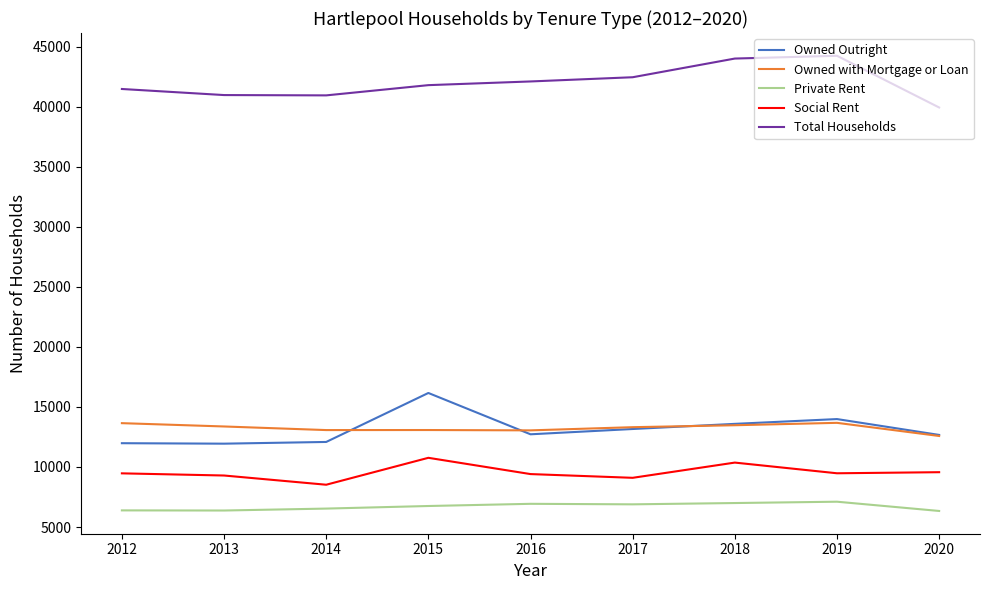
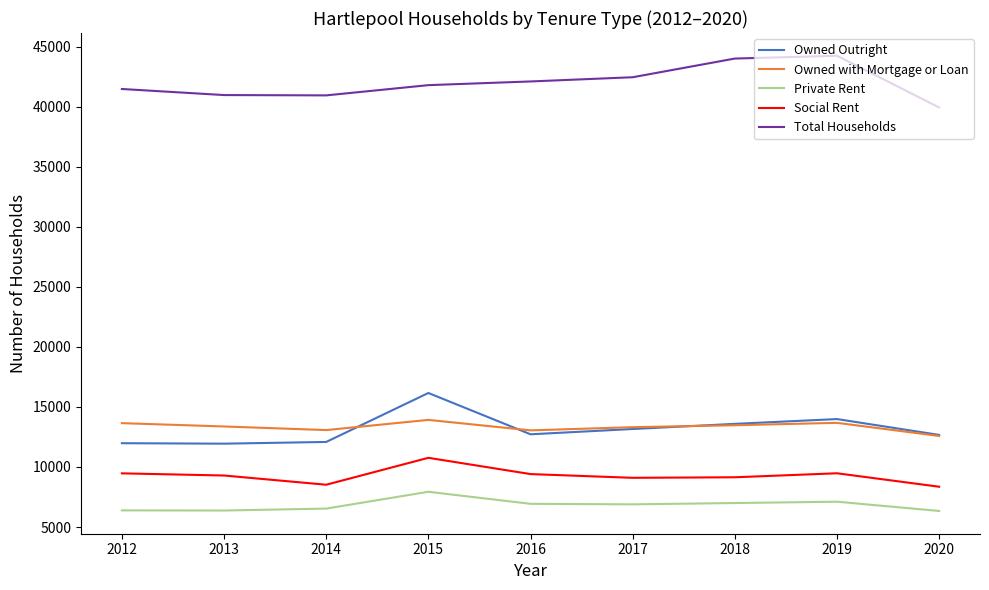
  {
    "Owned Outright": {
      "2012": 12000,
      "2013": 11900,
      "2014": 12100,
      "2015": 16200,
      "2016": 12700,
      "2019": 14000
    },
    "Owned with Mortgage or Loan": {
      "2012": 13600,
      "2013": 13400,
      "2014": 13100,
-     "2015": 13100,
+     "2015": 13900,
      "2016": 13000,
      "2019": 13700
    },
    "Private Rent": {
      "2012": 6400,
      "2013": 6400,
      "2014": 6500,
-     "2015": 6700,
+     "2015": 7900,
      "2016": 6900,
      "2017": 6900,
      "2018": 7000,
      "2019": 7100,
      "2020": 6300
    },
    "Social Rent": {
      "2012": 9500,
      "2013": 9300,
      "2014": 8500,
      "2015": 10800,
      "2016": 9400,
      "2017": 9100,
-     "2018": 10400,
+     "2018": 9100,
      "2019": 9500,
-     "2020": 9600
+     "2020": 8400
    },
    "Total Households": {
      "2012": 41500,
      "2013": 41000,
      "2014": 41000,
      "2015": 41800,
      "2016": 42100,
      "2017": 42500,
      "2018": 44000
    }
  }
